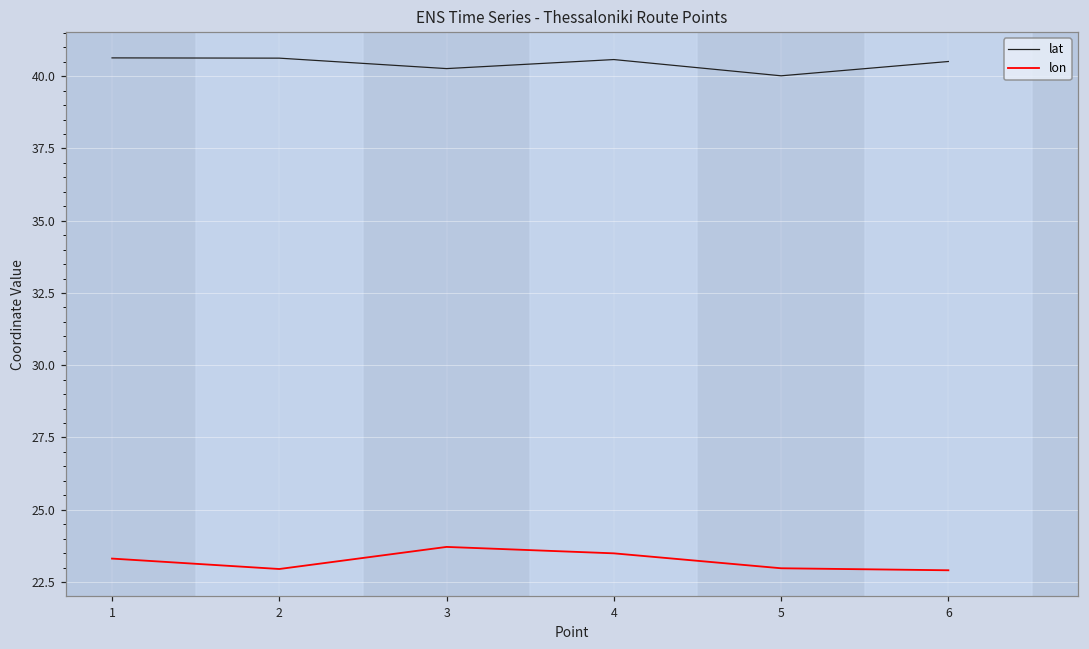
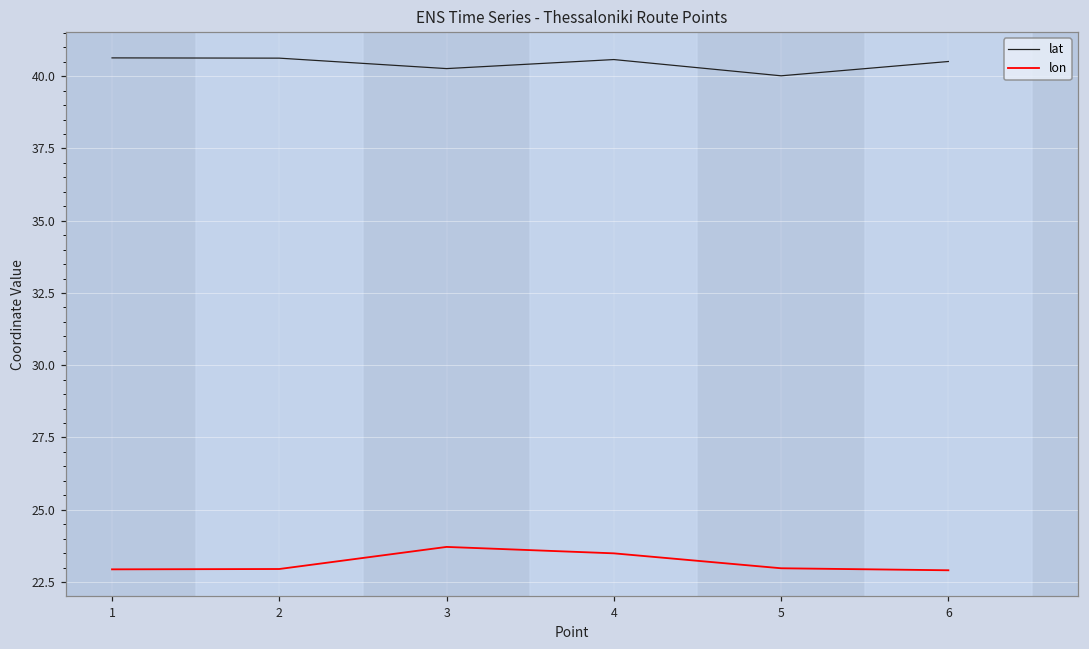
  {
    "lat": {
      "1": 40.6,
      "2": 40.6,
      "3": 40.3,
      "4": 40.6,
      "5": 40.0,
      "6": 40.5
    },
    "lon": {
-     "1": 23.3,
+     "1": 22.9,
      "2": 23.0,
      "3": 23.7,
      "4": 23.5,
      "5": 23.0,
      "6": 22.9
    }
  }
